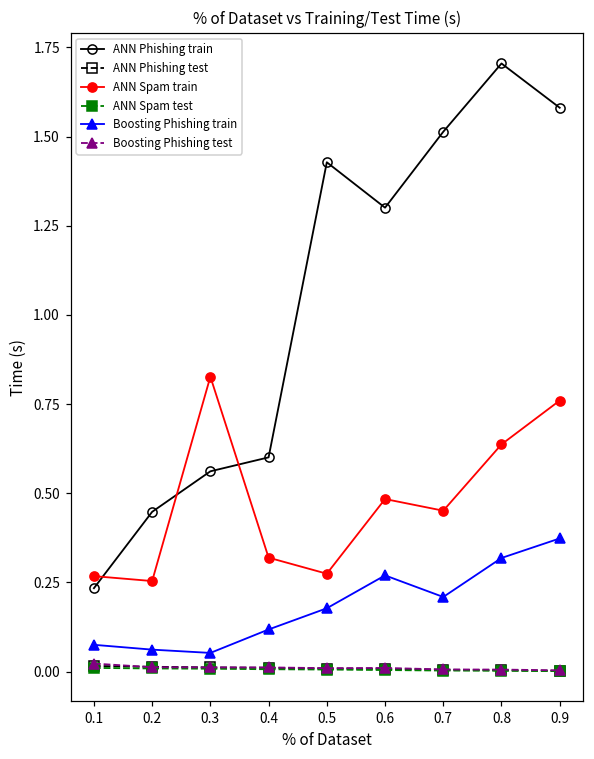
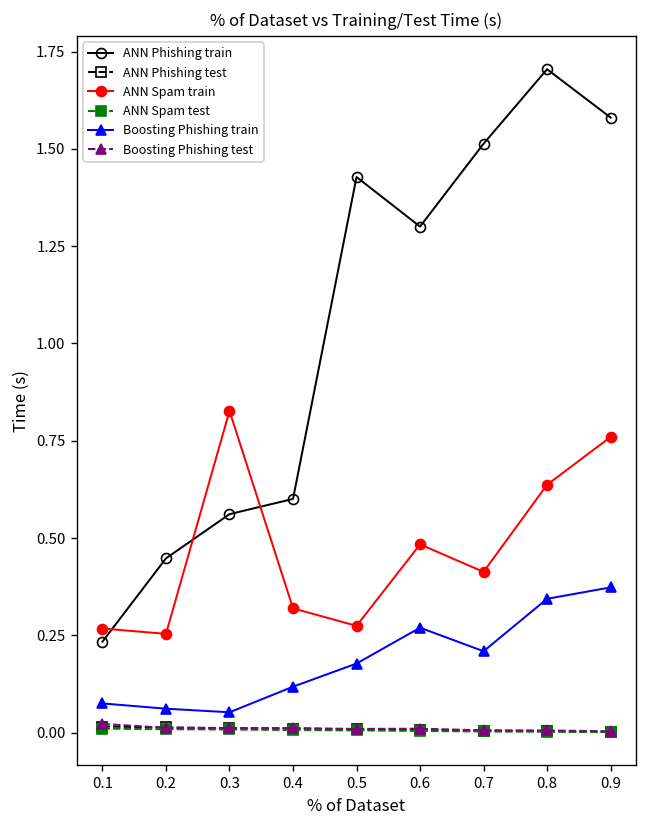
  {
    "ANN Spam train": {
      "0.1": 0.27,
      "0.2": 0.25,
      "0.3": 0.83,
      "0.4": 0.32,
      "0.5": 0.27,
      "0.6": 0.48,
-     "0.7": 0.45,
+     "0.7": 0.41,
      "0.8": 0.64,
      "0.9": 0.76
    },
    "Boosting Phishing train": {
      "0.1": 0.07,
      "0.2": 0.06,
      "0.3": 0.05,
      "0.4": 0.12,
      "0.5": 0.18,
      "0.6": 0.27,
      "0.7": 0.21,
-     "0.8": 0.32,
+     "0.8": 0.34,
      "0.9": 0.37
    }
  }
